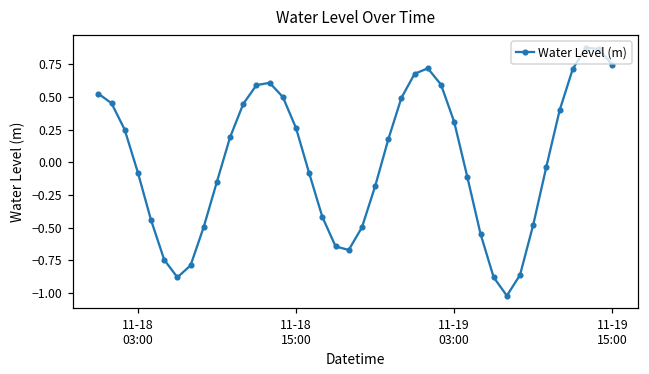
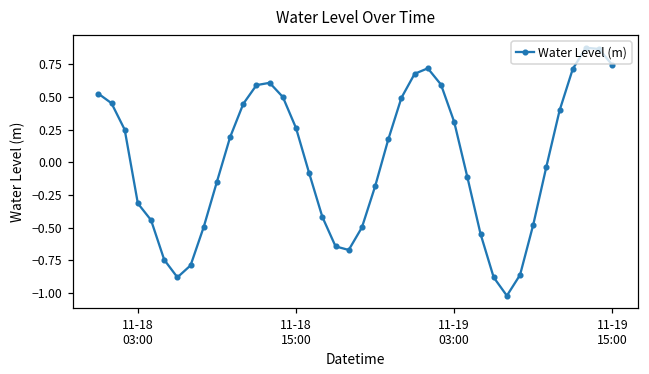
  {
-   "11-18 03:00": -0.08,
+   "11-18 03:00": -0.31,
    "11-18 15:00": 0.26,
    "11-19 03:00": 0.31,
    "11-19 15:00": 0.74
  }
